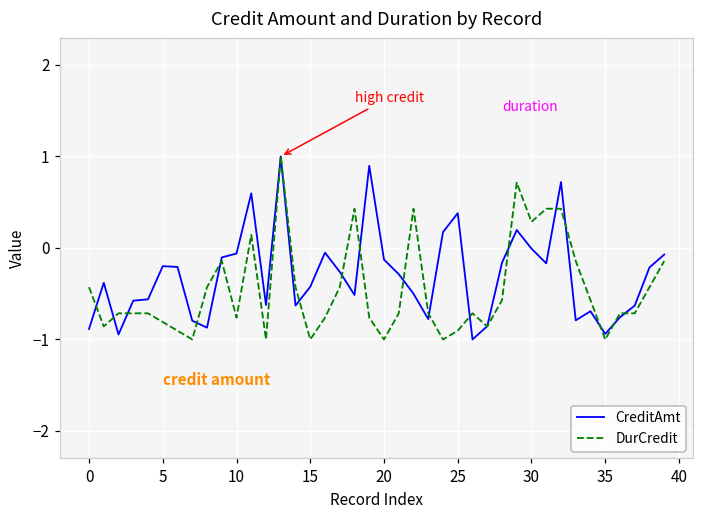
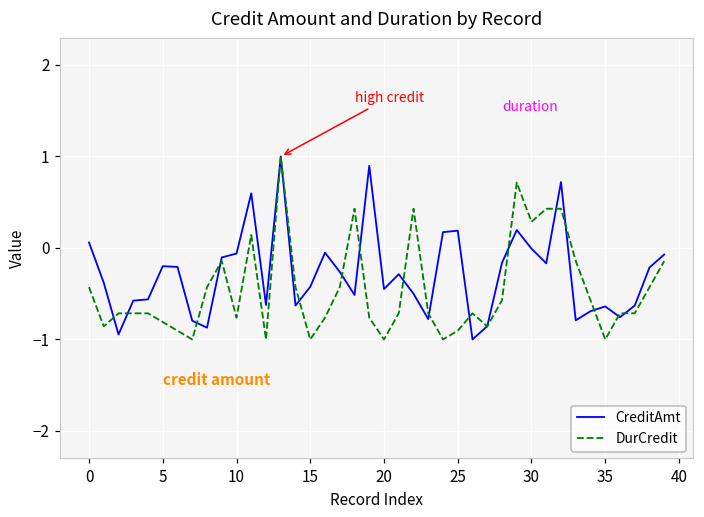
  {
    "CreditAmt": {
-     "0": -0.9,
+     "0": 0.1,
      "5": -0.2,
      "10": -0.1,
      "15": -0.4,
-     "20": -0.1,
-     "25": 0.4,
+     "20": -0.4,
+     "25": 0.2,
      "30": 0.0,
-     "35": -0.9
+     "35": -0.6
    },
    "DurCredit": {
      "0": -0.4,
      "5": -0.8,
      "10": -0.8,
      "15": -1.0,
      "20": -1.0,
      "25": -0.9,
      "30": 0.3,
      "35": -1.0
    }
  }
